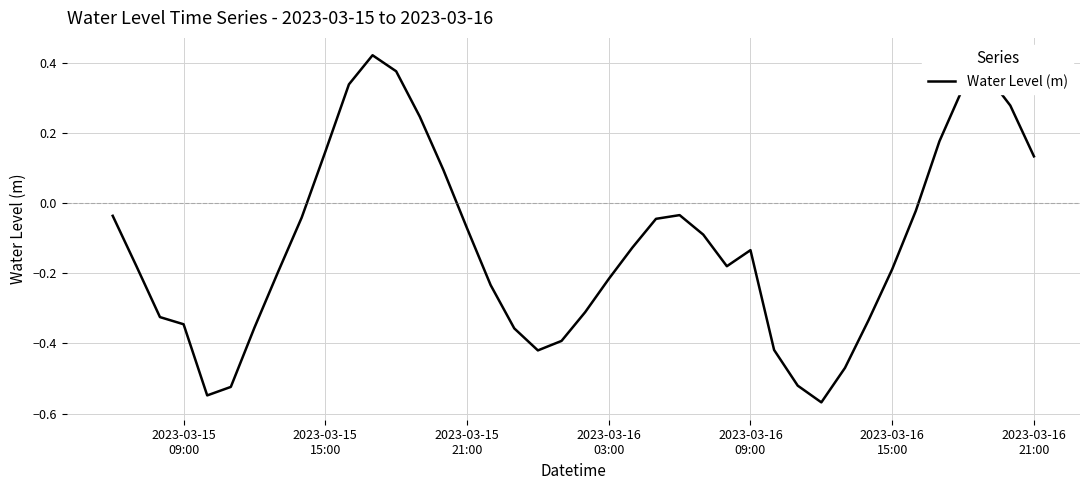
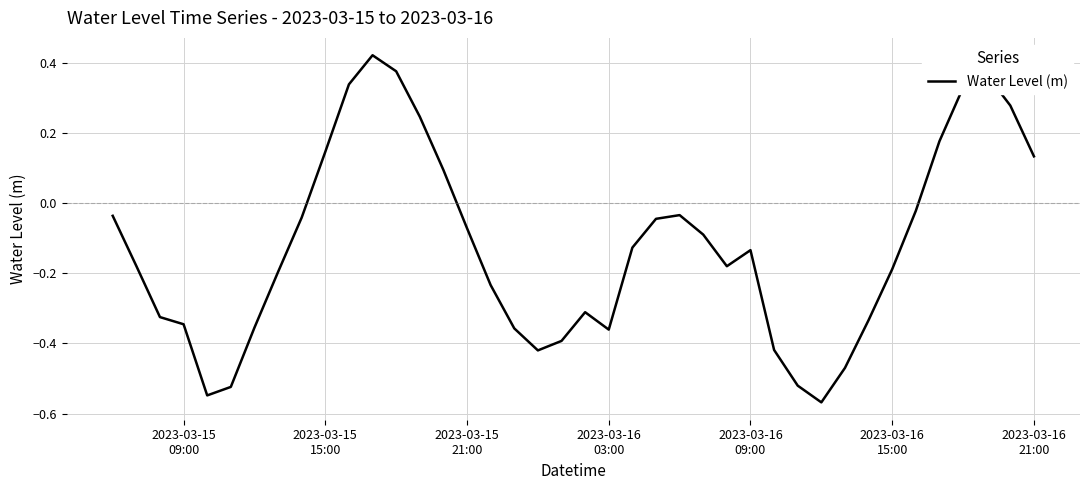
  {
    "2023-03-15 09:00": -0.35,
    "2023-03-15 15:00": 0.15,
    "2023-03-15 21:00": -0.07,
-   "2023-03-16 03:00": -0.22,
+   "2023-03-16 03:00": -0.36,
    "2023-03-16 09:00": -0.13,
    "2023-03-16 15:00": -0.19,
    "2023-03-16 21:00": 0.13
  }
